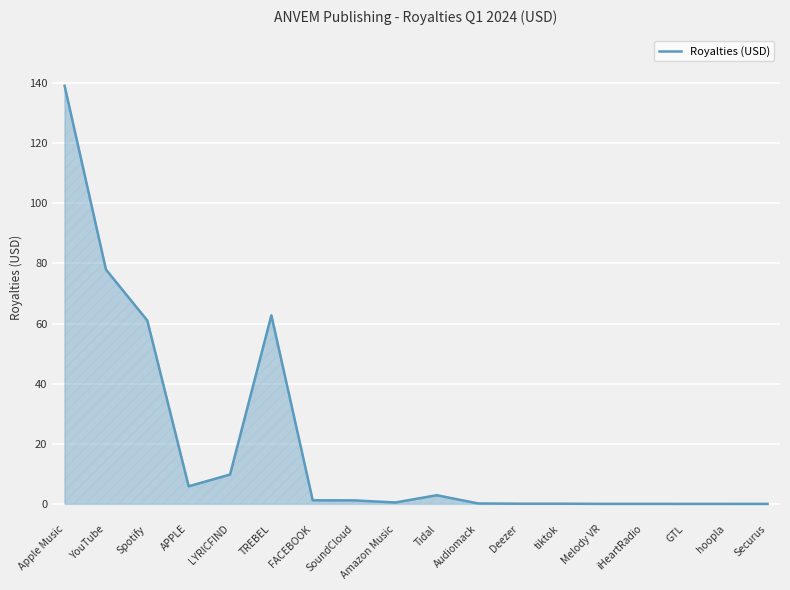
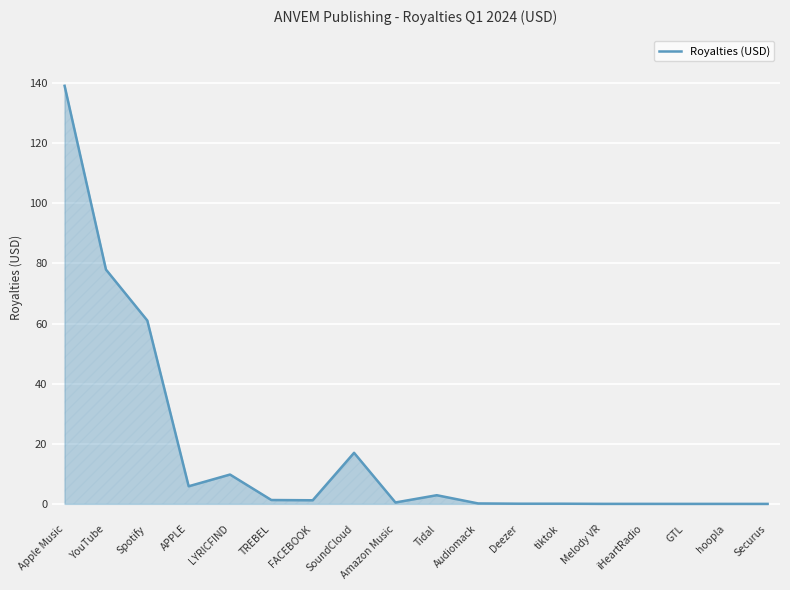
  {
    "Apple Music": 139,
    "YouTube": 78,
    "Spotify": 61,
    "APPLE": 6,
    "LYRICFIND": 10,
-   "TREBEL": 63,
+   "TREBEL": 1,
    "FACEBOOK": 1,
-   "SoundCloud": 1,
+   "SoundCloud": 17,
    "Amazon Music": 0,
    "Tidal": 3,
    "Audiomack": 0,
    "Deezer": 0,
    "tiktok": 0,
    "Melody VR": 0,
    "iHeartRadio": 0,
    "GTL": 0,
    "hoopla": 0,
    "Securus": 0
  }
